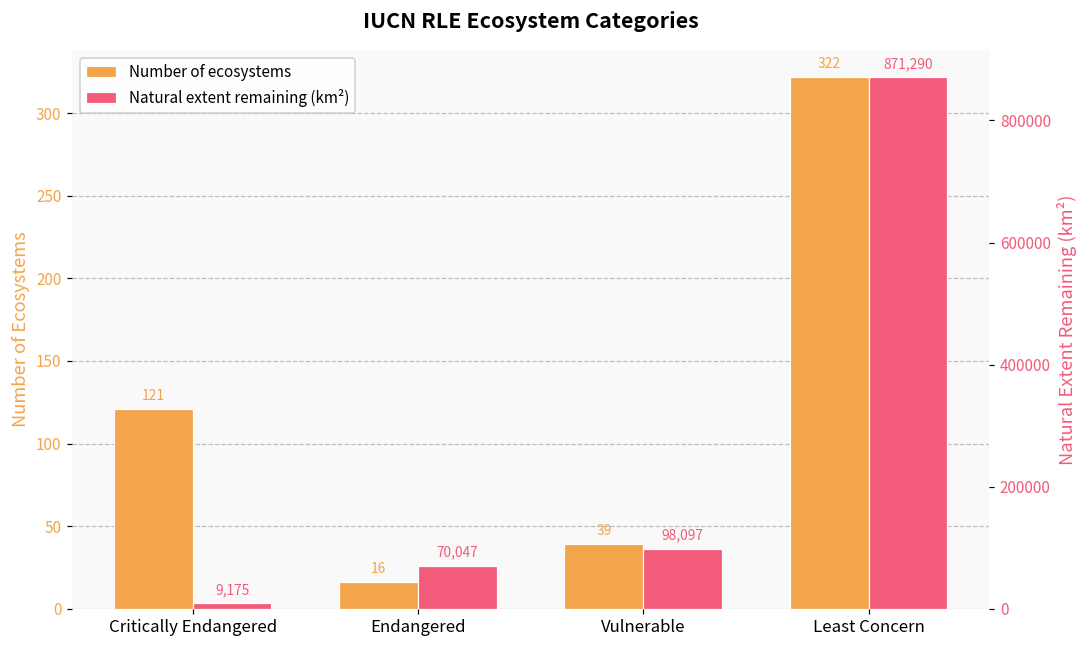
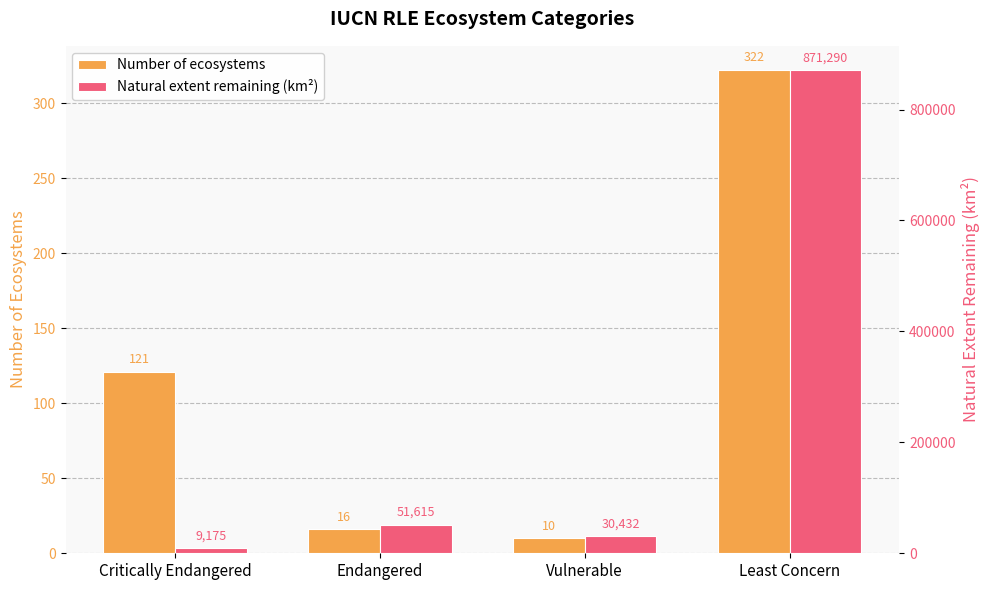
  {
    "Number of ecosystems": {
      "Critically Endangered": "121",
      "Endangered": "16",
-     "Vulnerable": "39",
+     "Vulnerable": "10",
      "Least Concern": "322"
    },
    "Natural extent remaining (km²)": {
      "Critically Endangered": "9,175",
-     "Endangered": "70,047",
-     "Vulnerable": "98,097",
+     "Endangered": "51,615",
+     "Vulnerable": "30,432",
      "Least Concern": "871,290"
    }
  }
